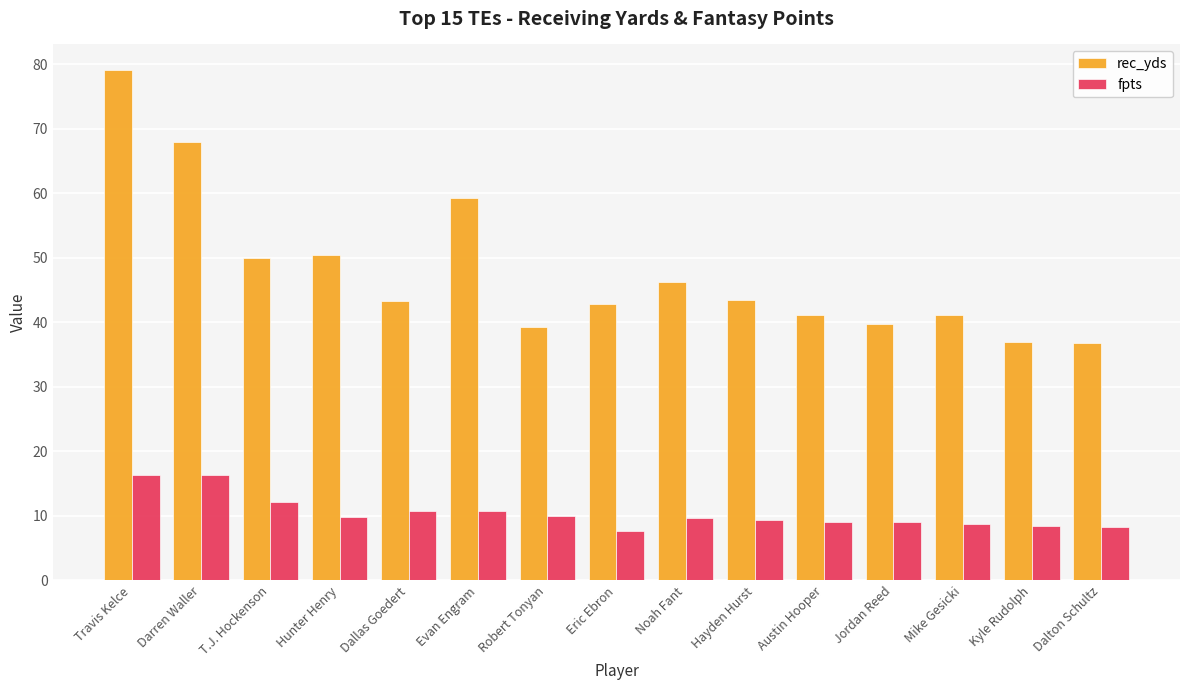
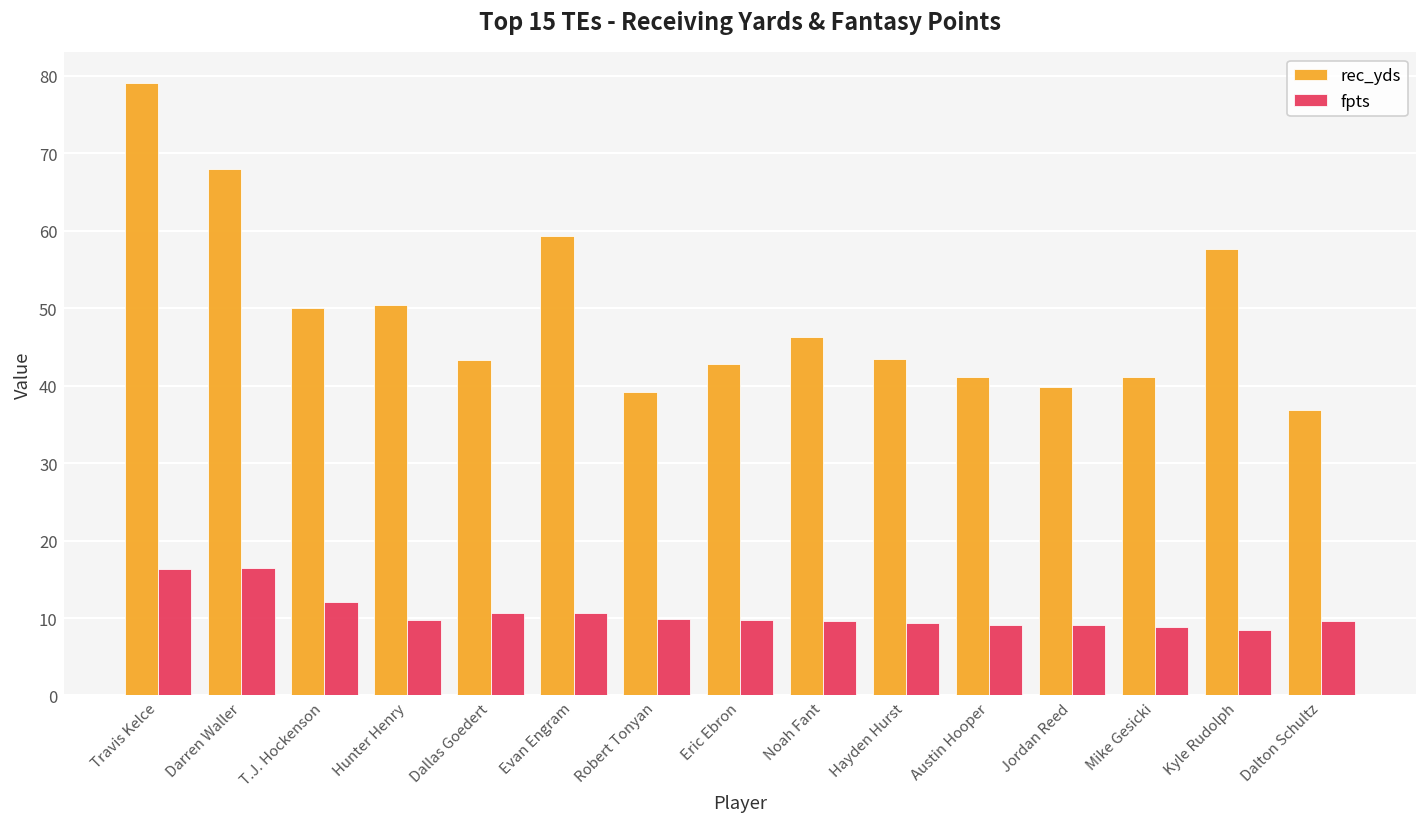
  {
    "rec_yds": {
      "Travis Kelce": 79,
      "Darren Waller": 68,
      "T.J. Hockenson": 50,
      "Hunter Henry": 50,
      "Dallas Goedert": 43,
      "Evan Engram": 59,
      "Robert Tonyan": 39,
      "Eric Ebron": 43,
      "Noah Fant": 46,
      "Hayden Hurst": 44,
      "Austin Hooper": 41,
      "Jordan Reed": 40,
      "Mike Gesicki": 41,
-     "Kyle Rudolph": 37,
+     "Kyle Rudolph": 58,
      "Dalton Schultz": 37
    },
    "fpts": {
      "Travis Kelce": 16,
      "Darren Waller": 16,
      "T.J. Hockenson": 12,
      "Hunter Henry": 10,
      "Dallas Goedert": 11,
      "Evan Engram": 11,
      "Robert Tonyan": 10,
-     "Eric Ebron": 8,
+     "Eric Ebron": 10,
      "Noah Fant": 10,
      "Hayden Hurst": 9,
      "Austin Hooper": 9,
      "Jordan Reed": 9,
      "Mike Gesicki": 9,
      "Kyle Rudolph": 8,
-     "Dalton Schultz": 8
+     "Dalton Schultz": 10
    }
  }
